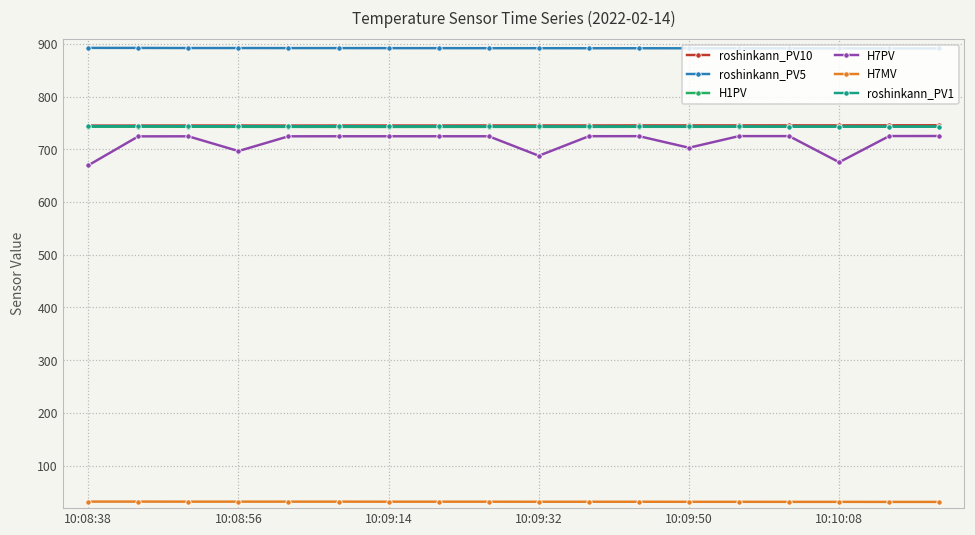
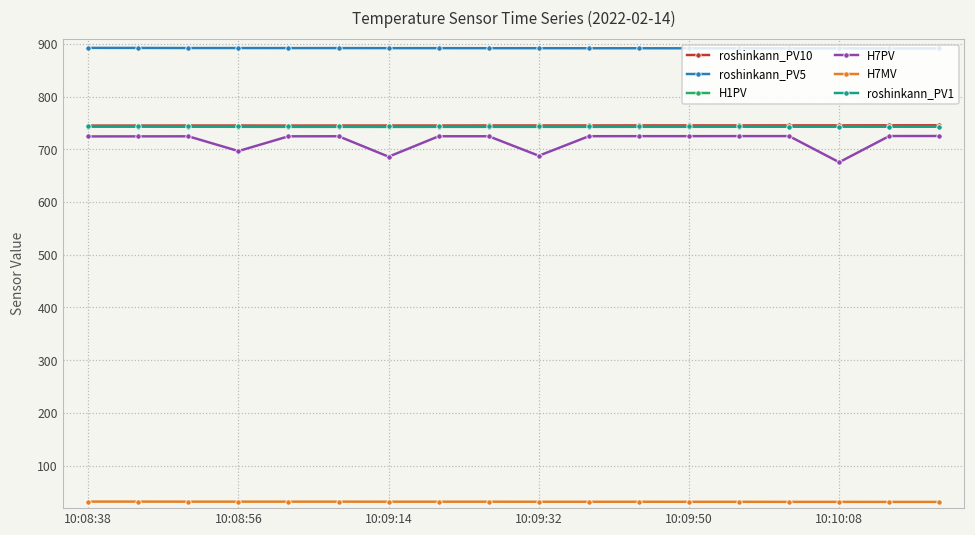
  {
    "roshinkann_PV5": {
      "10:08:38": 890,
      "10:08:56": 890,
      "10:09:14": 890,
      "10:09:32": 890
    },
    "H7PV": {
-     "10:08:38": 670,
+     "10:08:38": 720,
      "10:08:56": 700,
-     "10:09:14": 730,
+     "10:09:14": 690,
      "10:09:32": 690,
-     "10:09:50": 700,
+     "10:09:50": 730,
      "10:10:08": 680
    },
    "H7MV": {
      "10:08:38": 30,
      "10:08:56": 30,
      "10:09:14": 30,
      "10:09:32": 30,
      "10:09:50": 30,
      "10:10:08": 30
    }
  }
